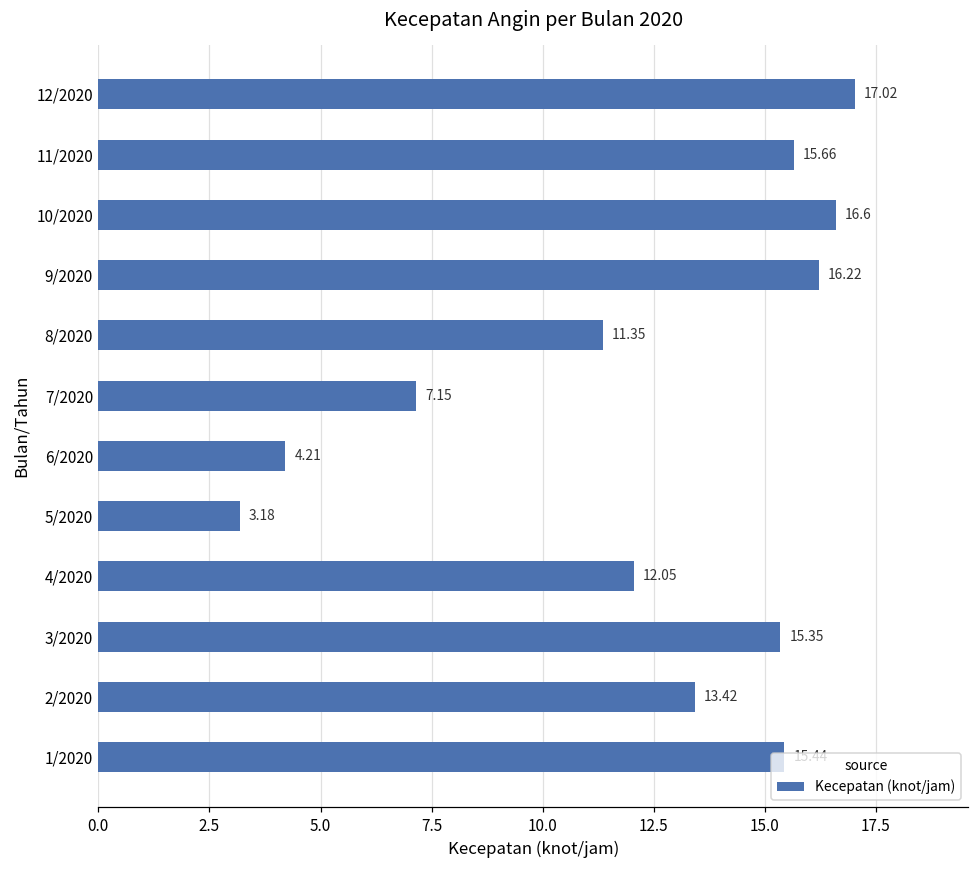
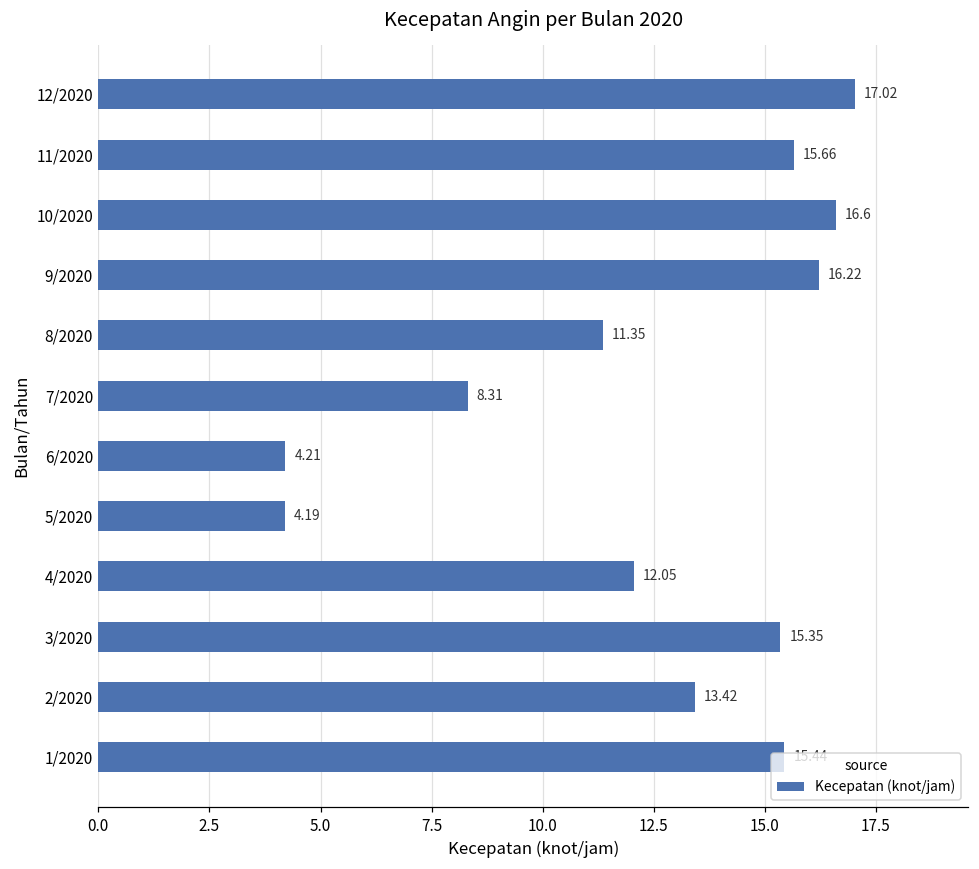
  {
    "12/2020": 17.02,
    "11/2020": 15.66,
    "10/2020": 16.6,
    "9/2020": 16.22,
    "8/2020": 11.35,
-   "7/2020": 7.15,
+   "7/2020": 8.31,
    "6/2020": 4.21,
-   "5/2020": 3.18,
+   "5/2020": 4.19,
    "4/2020": 12.05,
    "3/2020": 15.35,
    "2/2020": 13.42
  }
